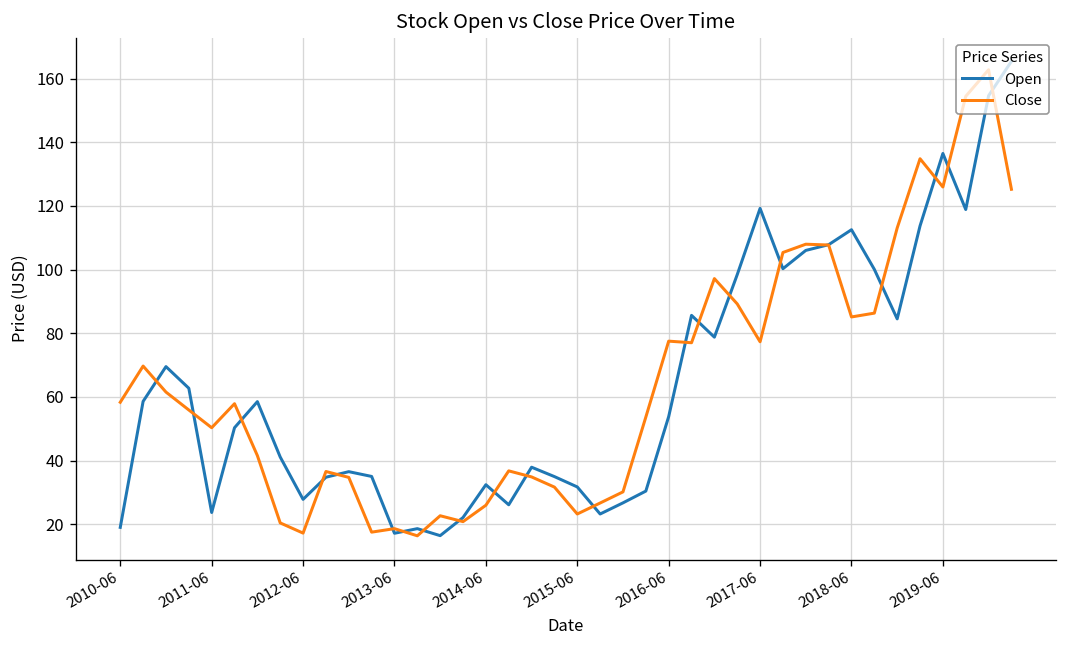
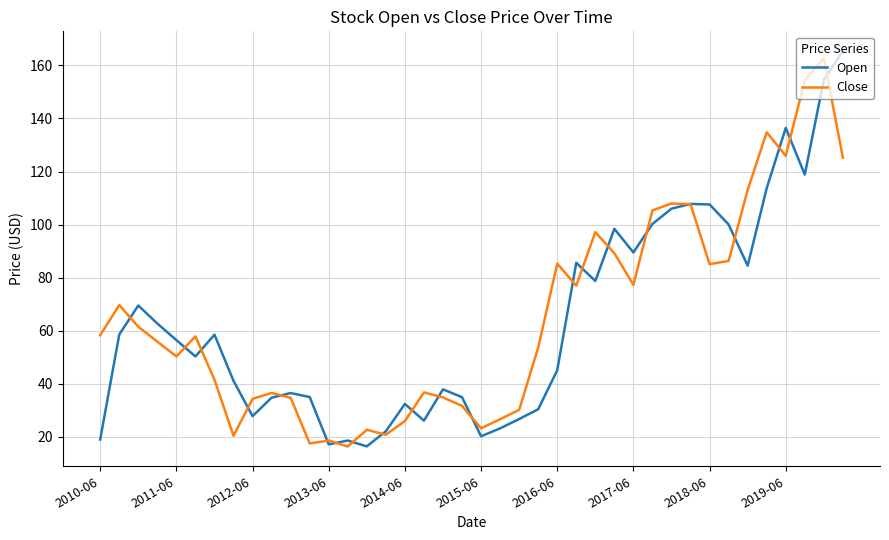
  {
    "Open": {
      "2010-06": 19,
-     "2011-06": 24,
+     "2011-06": 56,
      "2012-06": 28,
      "2013-06": 17,
      "2014-06": 32,
-     "2015-06": 32,
-     "2016-06": 54,
-     "2017-06": 119,
-     "2018-06": 113,
+     "2015-06": 20,
+     "2016-06": 45,
+     "2017-06": 90,
+     "2018-06": 108,
      "2019-06": 136
    },
    "Close": {
      "2010-06": 58,
      "2011-06": 50,
-     "2012-06": 17,
+     "2012-06": 34,
      "2013-06": 19,
      "2014-06": 26,
      "2015-06": 23,
-     "2016-06": 78,
+     "2016-06": 85,
      "2017-06": 77,
      "2018-06": 85,
      "2019-06": 126
    }
  }
